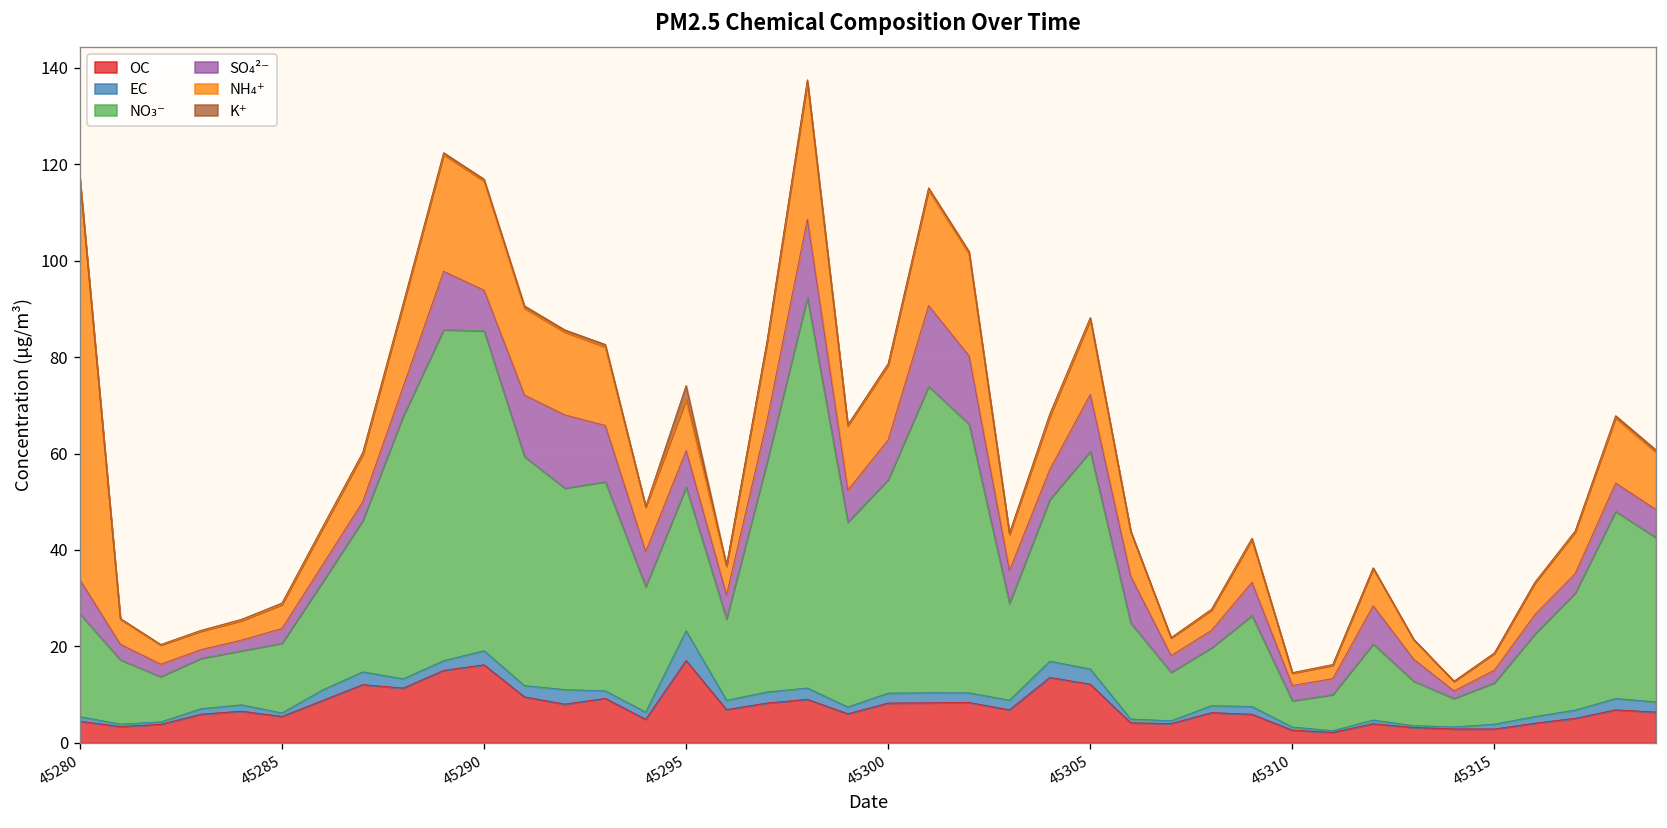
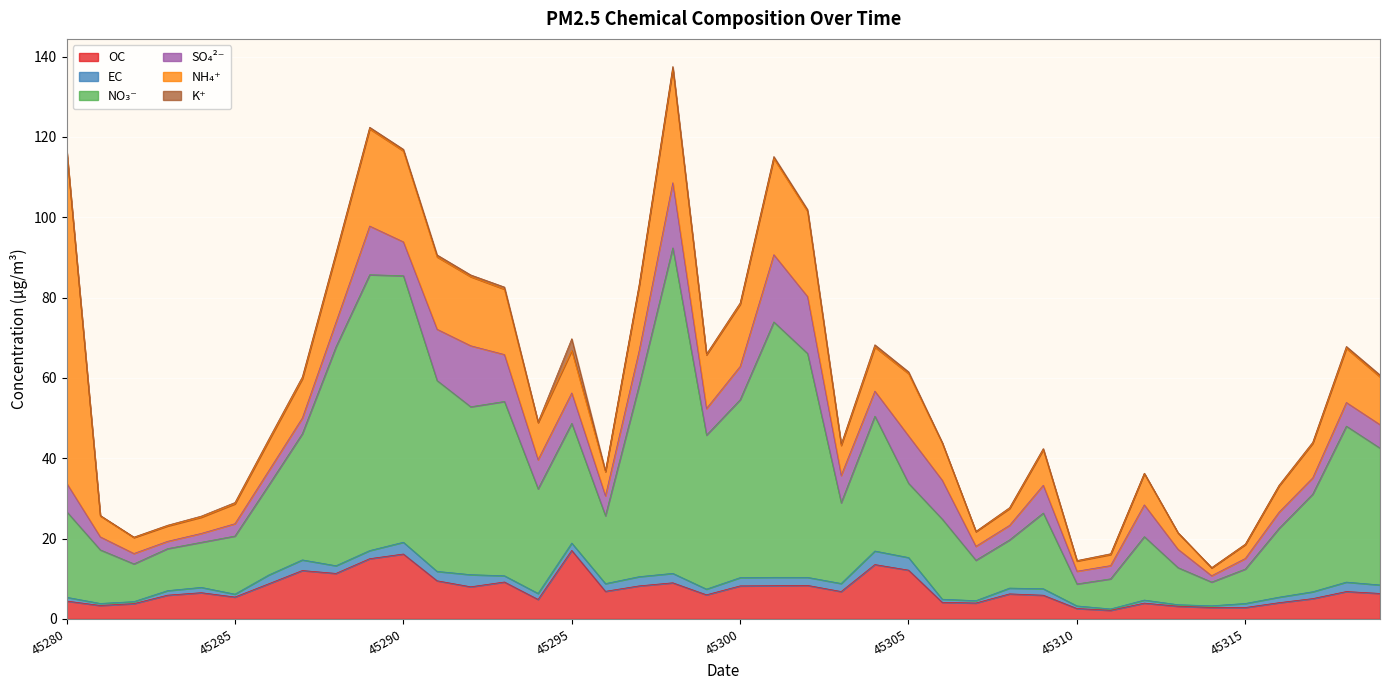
  {
    "OC": {
      "45280": 4,
      "45285": 5,
      "45290": 16,
      "45295": 17,
      "45300": 8,
      "45305": 12,
      "45310": 3,
      "45315": 3
    },
    "EC": {
      "45280": 1,
      "45285": 1,
      "45290": 3,
-     "45295": 6,
+     "45295": 2,
      "45300": 2,
      "45305": 3,
      "45310": 1,
      "45315": 1
    },
    "NO₃⁻": {
      "45280": 21,
      "45285": 14,
      "45290": 66,
      "45295": 30,
      "45300": 44,
-     "45305": 45,
+     "45305": 18,
      "45310": 5,
      "45315": 9
    },
    "SO₄²⁻": {
      "45280": 7,
      "45285": 3,
      "45290": 8,
      "45295": 8,
      "45300": 8,
      "45305": 12,
      "45310": 3,
      "45315": 3
    },
    "NH₄⁺": {
      "45295": 11
    },
    "K⁺": {
      "45295": 3
    }
  }
